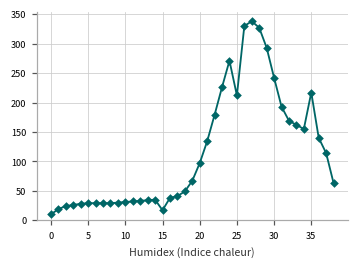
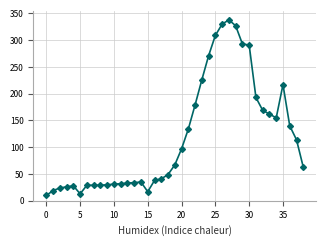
  {
    "0": 10,
-   "5": 30,
+   "5": 10,
    "10": 30,
    "15": 20,
    "20": 100,
-   "25": 210,
-   "30": 240,
+   "25": 310,
+   "30": 290,
    "35": 220
  }
